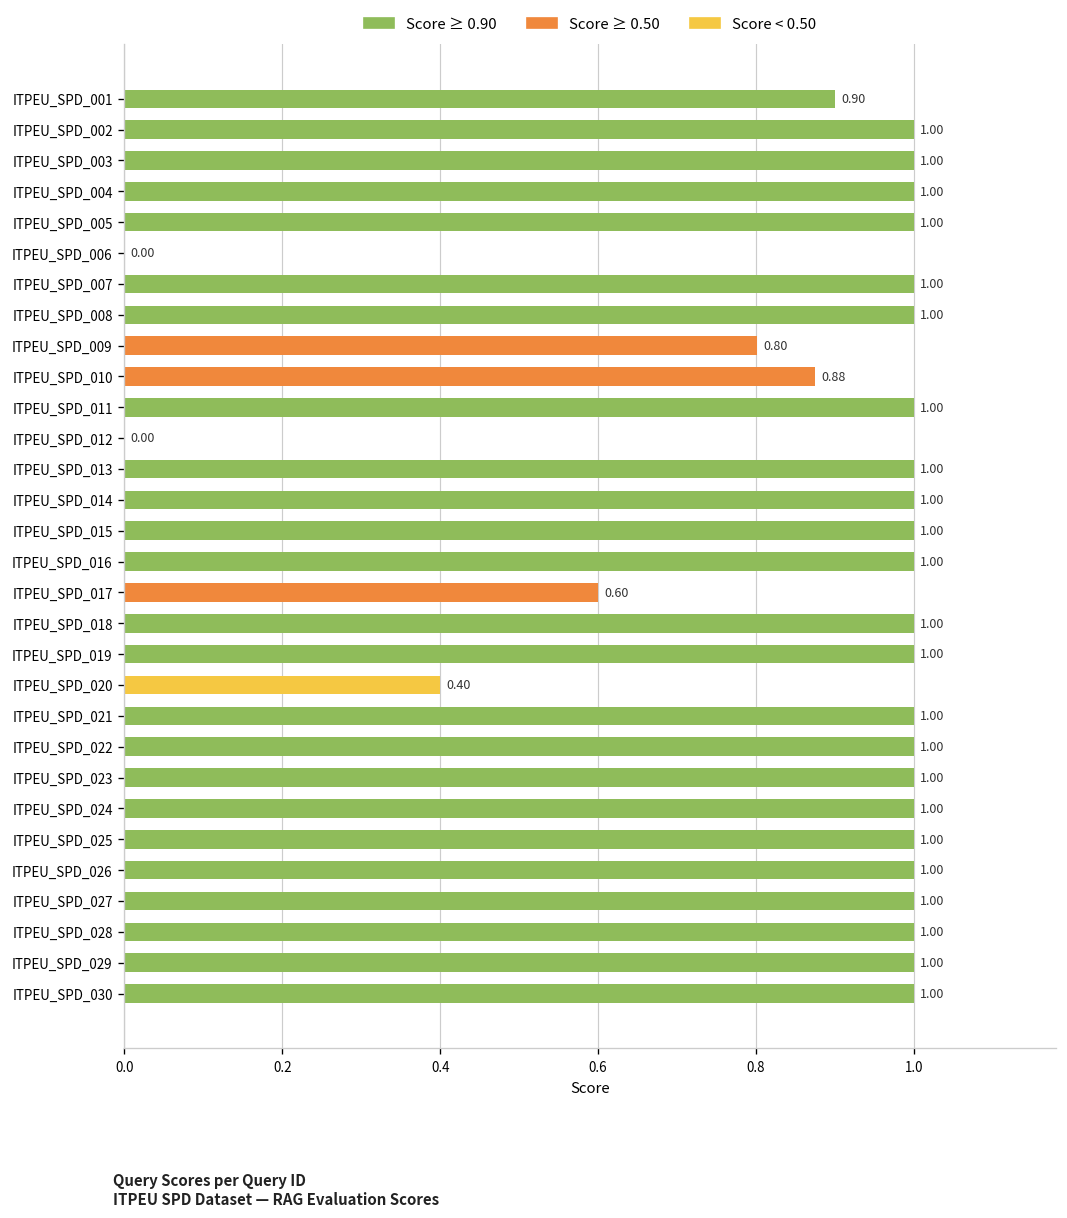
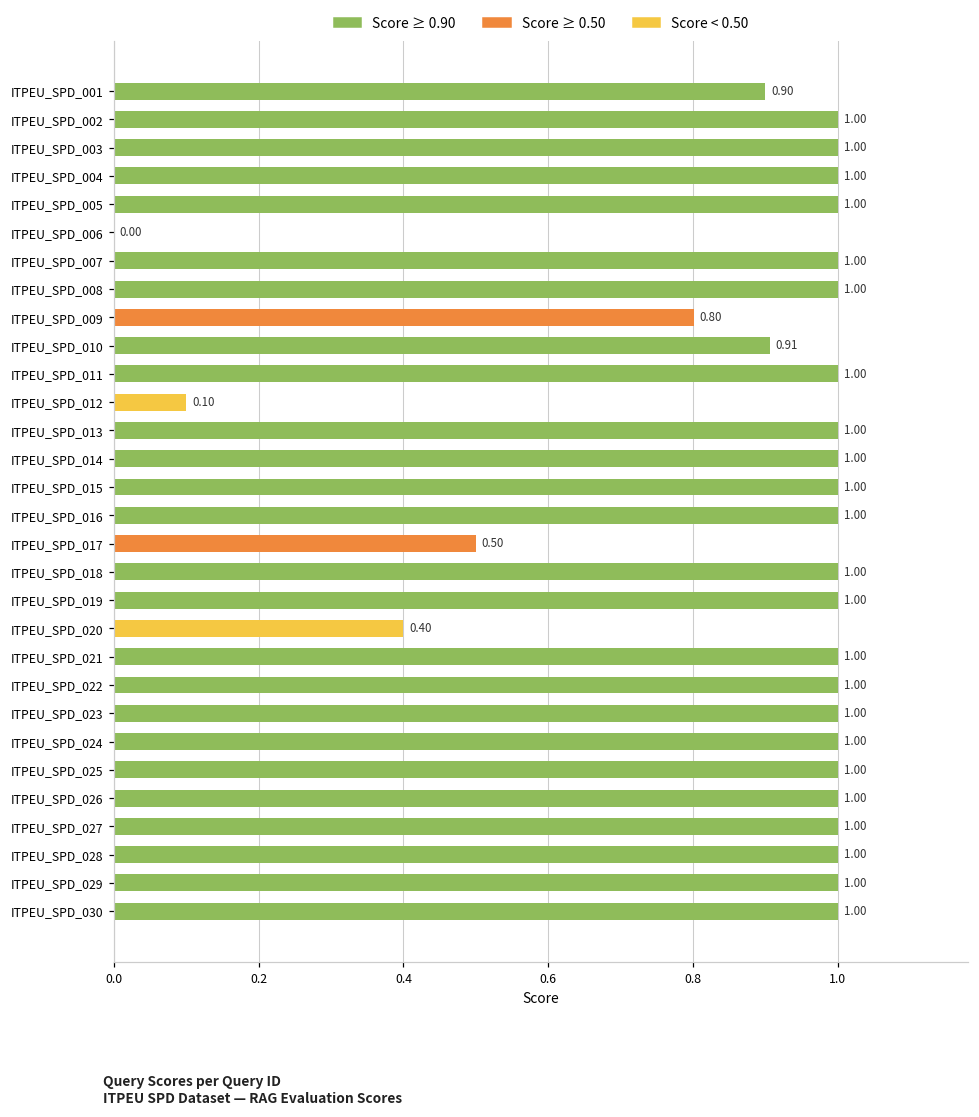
  {
    "ITPEU_SPD_001": 0.90,
    "ITPEU_SPD_002": 1.00,
    "ITPEU_SPD_003": 1.00,
    "ITPEU_SPD_004": 1.00,
    "ITPEU_SPD_005": 1.00,
    "ITPEU_SPD_006": 0.00,
    "ITPEU_SPD_007": 1.00,
    "ITPEU_SPD_008": 1.00,
    "ITPEU_SPD_009": 0.80,
-   "ITPEU_SPD_010": 0.88,
+   "ITPEU_SPD_010": 0.91,
    "ITPEU_SPD_011": 1.00,
-   "ITPEU_SPD_012": 0.00,
+   "ITPEU_SPD_012": 0.10,
    "ITPEU_SPD_013": 1.00,
    "ITPEU_SPD_014": 1.00,
    "ITPEU_SPD_015": 1.00,
    "ITPEU_SPD_016": 1.00,
-   "ITPEU_SPD_017": 0.60,
+   "ITPEU_SPD_017": 0.50,
    "ITPEU_SPD_018": 1.00,
    "ITPEU_SPD_019": 1.00,
    "ITPEU_SPD_020": 0.40,
    "ITPEU_SPD_021": 1.00,
    "ITPEU_SPD_022": 1.00,
    "ITPEU_SPD_023": 1.00,
    "ITPEU_SPD_024": 1.00,
    "ITPEU_SPD_025": 1.00,
    "ITPEU_SPD_026": 1.00,
    "ITPEU_SPD_027": 1.00,
    "ITPEU_SPD_028": 1.00,
    "ITPEU_SPD_029": 1.00,
    "ITPEU_SPD_030": 1.00
  }
